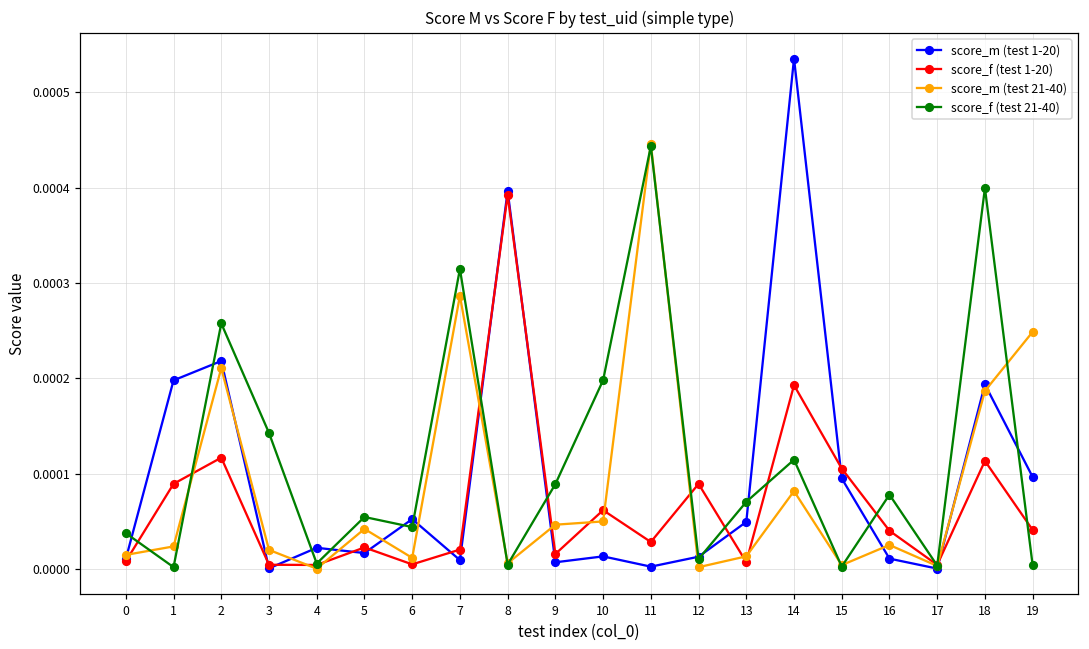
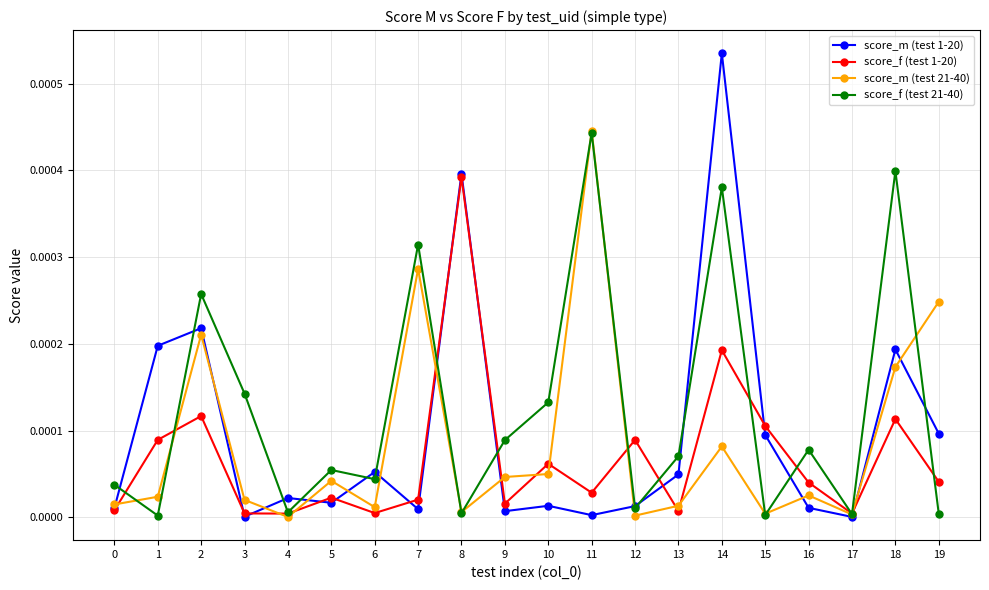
  {
    "score_m (test 1-20)": {
      "1": 0.00020,
      "2": 0.00022,
      "3": 0.00000,
      "4": 0.00002,
      "5": 0.00002,
      "6": 0.00005,
      "7": 0.00001,
      "8": 0.00040,
      "9": 0.00001,
      "10": 0.00001,
      "11": 0.00000,
      "13": 0.00005,
      "14": 0.00054,
      "15": 0.00010,
      "16": 0.00001,
      "18": 0.00019,
      "19": 0.00010
    },
    "score_f (test 1-20)": {
      "1": 0.00009,
      "2": 0.00012,
      "3": 0.00000,
      "5": 0.00002,
      "6": 0.00000,
      "7": 0.00002,
      "8": 0.00039,
      "9": 0.00002,
      "10": 0.00006,
      "11": 0.00003,
      "12": 0.00009,
      "13": 0.00001,
      "14": 0.00019,
      "15": 0.00011,
      "16": 0.00004,
      "18": 0.00011,
      "19": 0.00004
    },
    "score_m (test 21-40)": {
      "0": 0.00001,
      "1": 0.00002,
      "2": 0.00021,
      "3": 0.00002,
      "4": 0.00000,
      "5": 0.00004,
      "6": 0.00001,
      "7": 0.00029,
      "9": 0.00005,
      "10": 0.00005,
      "12": 0.00000,
      "13": 0.00001,
      "14": 0.00008,
      "16": 0.00003,
-     "18": 0.00019,
+     "18": 0.00017,
      "19": 0.00025
    },
    "score_f (test 21-40)": {
      "0": 0.00004,
      "1": 0.00000,
      "2": 0.00026,
      "3": 0.00014,
      "5": 0.00005,
      "6": 0.00004,
      "7": 0.00031,
      "9": 0.00009,
-     "10": 0.00020,
+     "10": 0.00013,
      "13": 0.00007,
-     "14": 0.00011,
+     "14": 0.00038,
      "16": 0.00008,
      "18": 0.00040,
      "19": 0.00000
    }
  }
